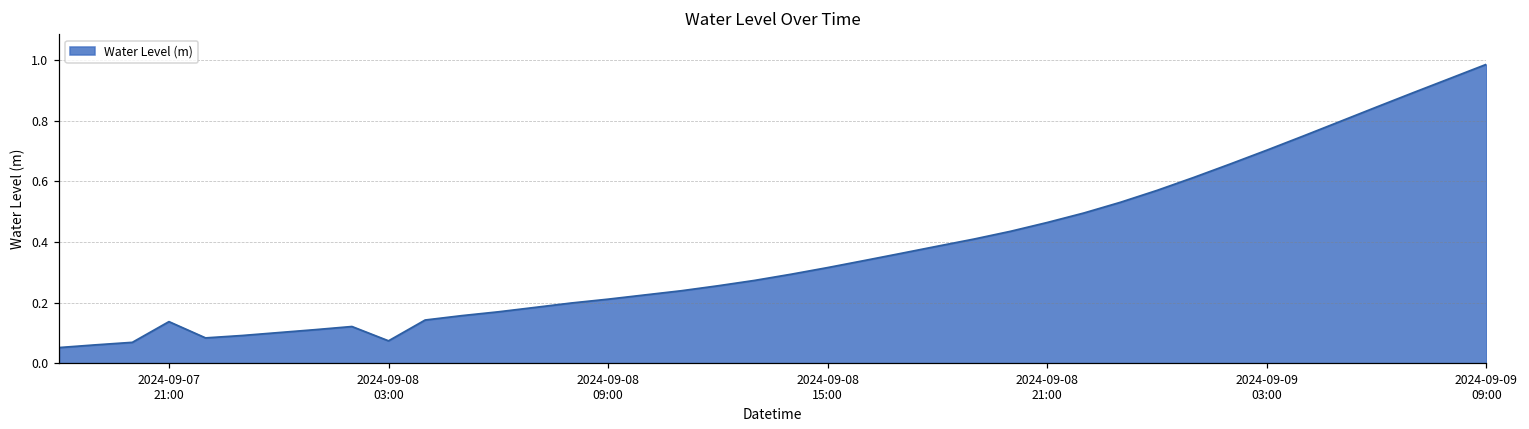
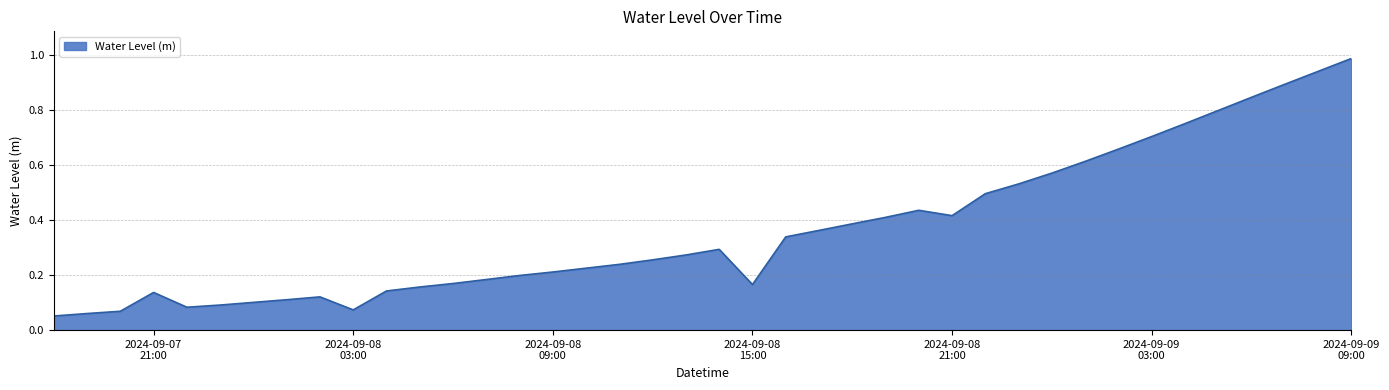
  {
    "2024-09-07 21:00": 0.14,
    "2024-09-08 03:00": 0.07,
    "2024-09-08 09:00": 0.21,
-   "2024-09-08 15:00": 0.32,
-   "2024-09-08 21:00": 0.46,
+   "2024-09-08 15:00": 0.17,
+   "2024-09-08 21:00": 0.42,
    "2024-09-09 03:00": 0.70,
    "2024-09-09 09:00": 0.99
  }
